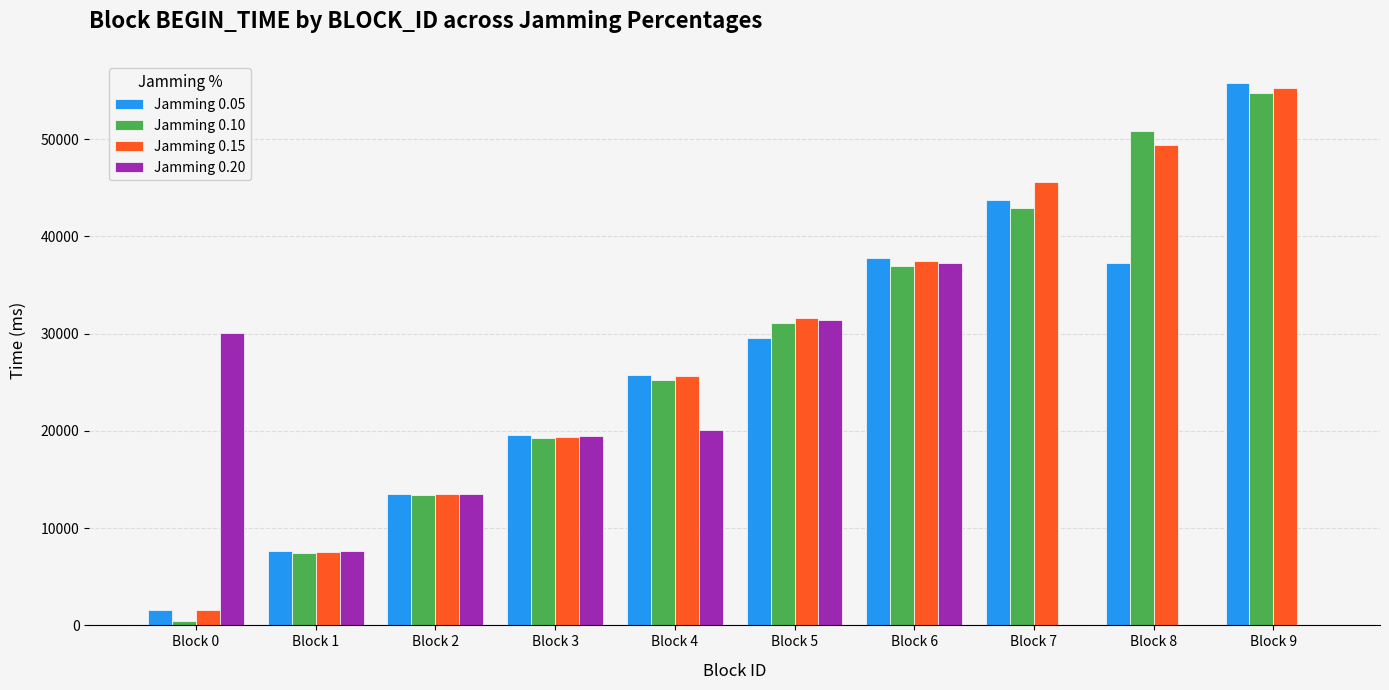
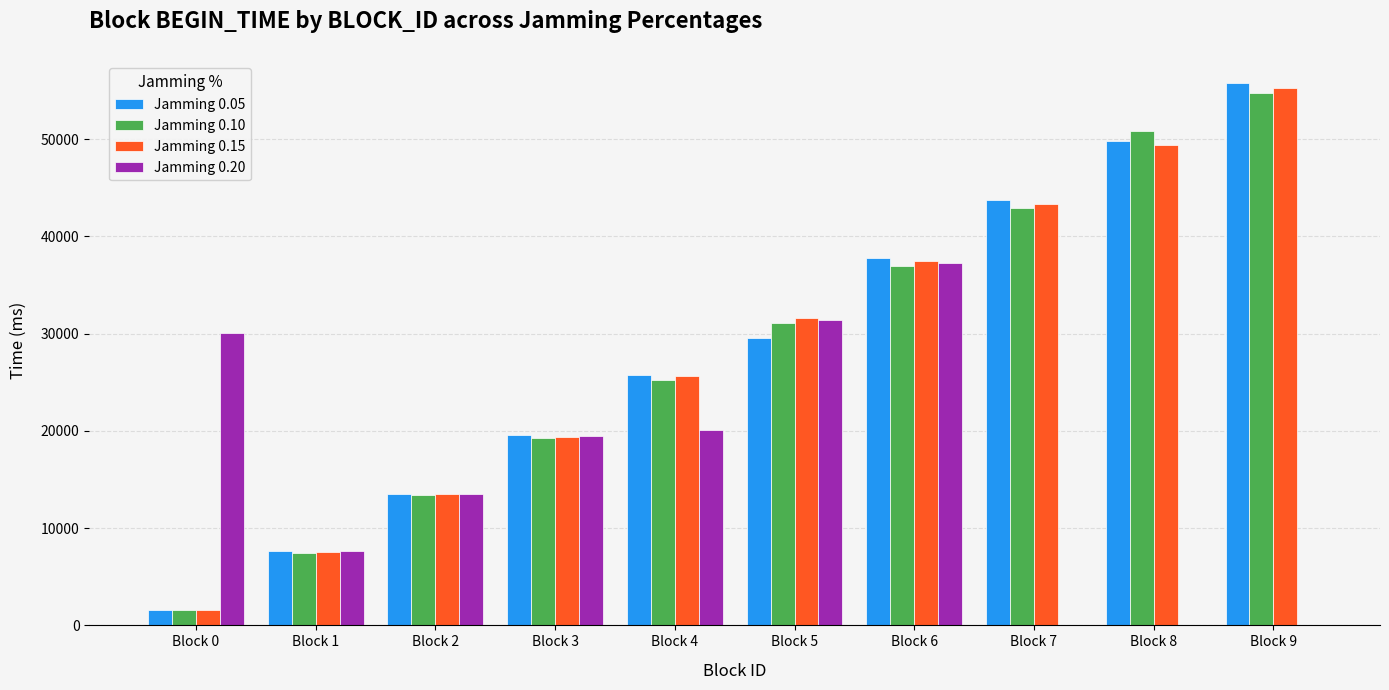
  {
    "Jamming 0.05": {
      "Block 0": 2000,
      "Block 1": 8000,
      "Block 2": 14000,
      "Block 3": 20000,
      "Block 4": 26000,
      "Block 5": 30000,
      "Block 6": 38000,
      "Block 7": 44000,
-     "Block 8": 37000,
+     "Block 8": 50000,
      "Block 9": 56000
    },
    "Jamming 0.10": {
-     "Block 0": 0,
+     "Block 0": 2000,
      "Block 1": 7000,
      "Block 2": 13000,
      "Block 3": 19000,
      "Block 4": 25000,
      "Block 5": 31000,
      "Block 6": 37000,
      "Block 7": 43000,
      "Block 8": 51000,
      "Block 9": 55000
    },
    "Jamming 0.15": {
      "Block 0": 2000,
      "Block 1": 8000,
      "Block 2": 14000,
      "Block 3": 19000,
      "Block 4": 26000,
      "Block 5": 32000,
      "Block 6": 37000,
-     "Block 7": 46000,
+     "Block 7": 43000,
      "Block 8": 49000,
      "Block 9": 55000
    },
    "Jamming 0.20": {
      "Block 0": 30000,
      "Block 1": 8000,
      "Block 2": 14000,
      "Block 3": 19000,
      "Block 4": 20000,
      "Block 5": 31000,
      "Block 6": 37000,
      "Block 7": 0,
      "Block 8": 0,
      "Block 9": 0
    }
  }
